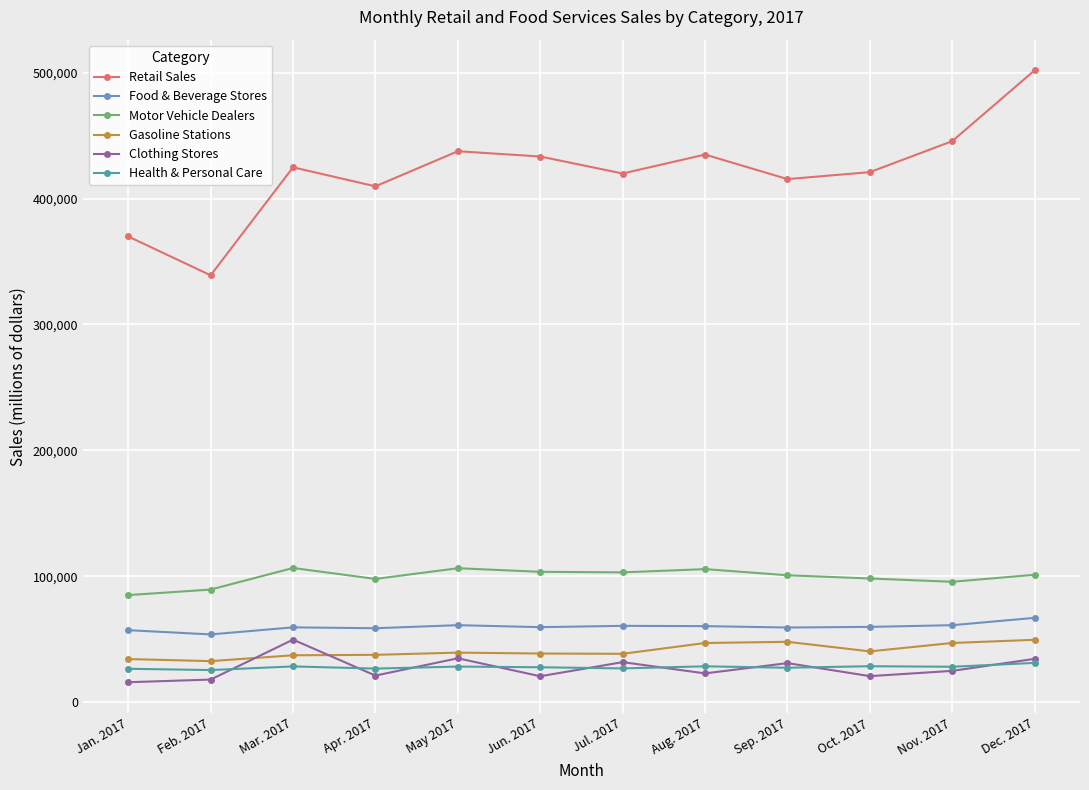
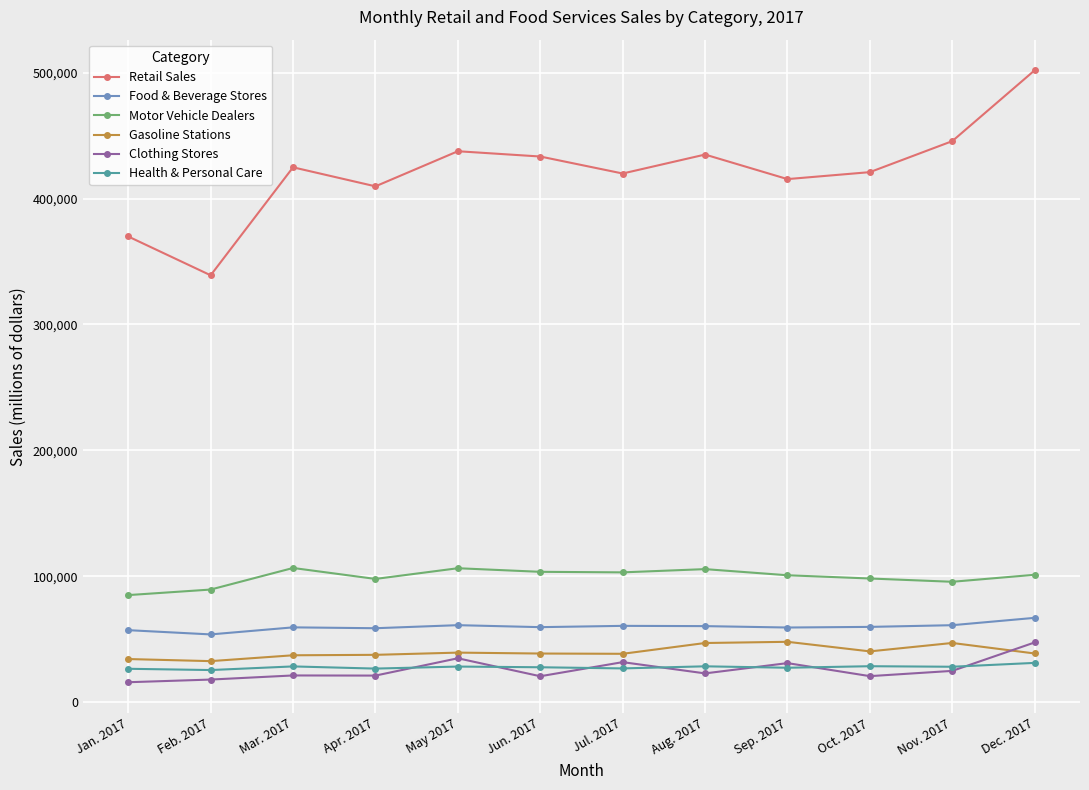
  {
    "Retail Sales": {
      "Jan. 2017": "370,000",
      "Feb. 2017": "339,000",
      "Mar. 2017": "425,000",
      "Apr. 2017": "410,000",
      "May 2017": "438,000",
      "Jun. 2017": "433,000",
      "Jul. 2017": "420,000",
      "Aug. 2017": "435,000",
      "Sep. 2017": "415,000",
      "Oct. 2017": "421,000",
      "Nov. 2017": "446,000",
      "Dec. 2017": "502,000"
    },
    "Gasoline Stations": {
      "Jan. 2017": "34,000",
      "Feb. 2017": "33,000",
      "Mar. 2017": "37,000",
      "Apr. 2017": "38,000",
      "May 2017": "39,000",
      "Jun. 2017": "39,000",
      "Jul. 2017": "38,000",
      "Aug. 2017": "47,000",
      "Sep. 2017": "48,000",
      "Oct. 2017": "40,000",
      "Nov. 2017": "47,000",
-     "Dec. 2017": "50,000"
+     "Dec. 2017": "39,000"
    },
    "Clothing Stores": {
      "Jan. 2017": "16,000",
      "Feb. 2017": "18,000",
-     "Mar. 2017": "50,000",
+     "Mar. 2017": "21,000",
      "Apr. 2017": "21,000",
      "May 2017": "35,000",
      "Jun. 2017": "21,000",
      "Jul. 2017": "32,000",
      "Aug. 2017": "23,000",
      "Sep. 2017": "31,000",
      "Oct. 2017": "21,000",
      "Nov. 2017": "25,000",
-     "Dec. 2017": "34,000"
+     "Dec. 2017": "47,000"
    }
  }
